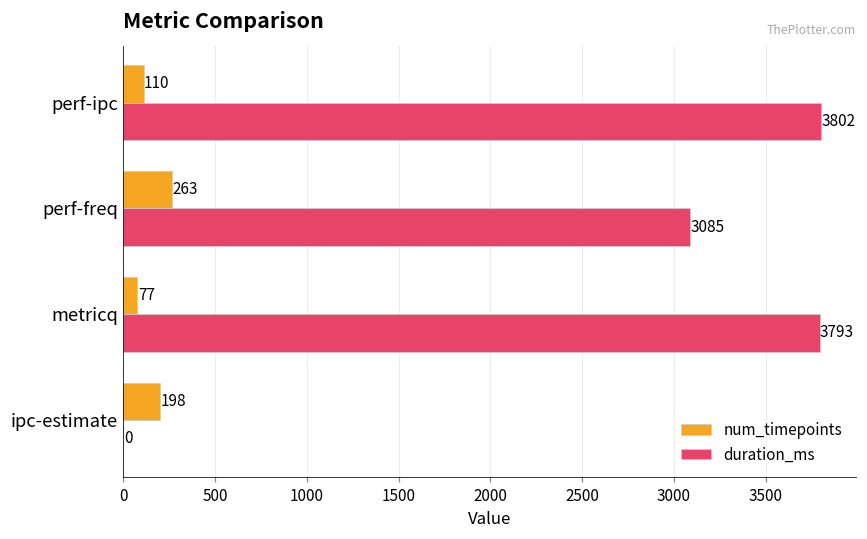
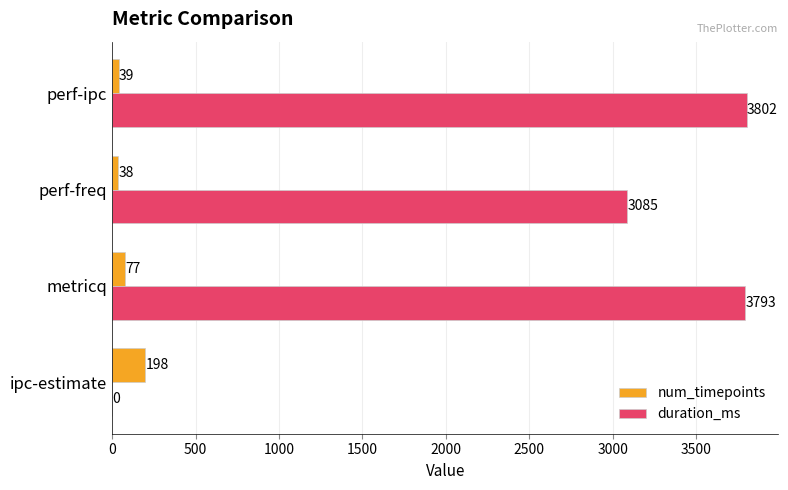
  {
    "num_timepoints": {
-     "perf-ipc": 110,
-     "perf-freq": 263,
+     "perf-ipc": 39,
+     "perf-freq": 38,
      "metricq": 77,
      "ipc-estimate": 198
    },
    "duration_ms": {
      "perf-ipc": 3802,
      "perf-freq": 3085,
      "metricq": 3793,
      "ipc-estimate": 0
    }
  }
